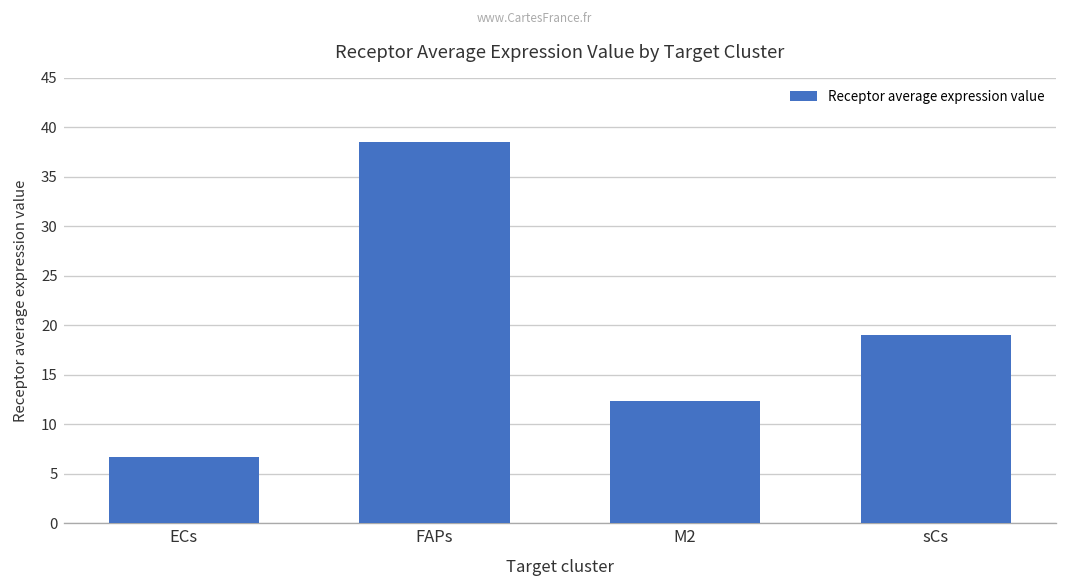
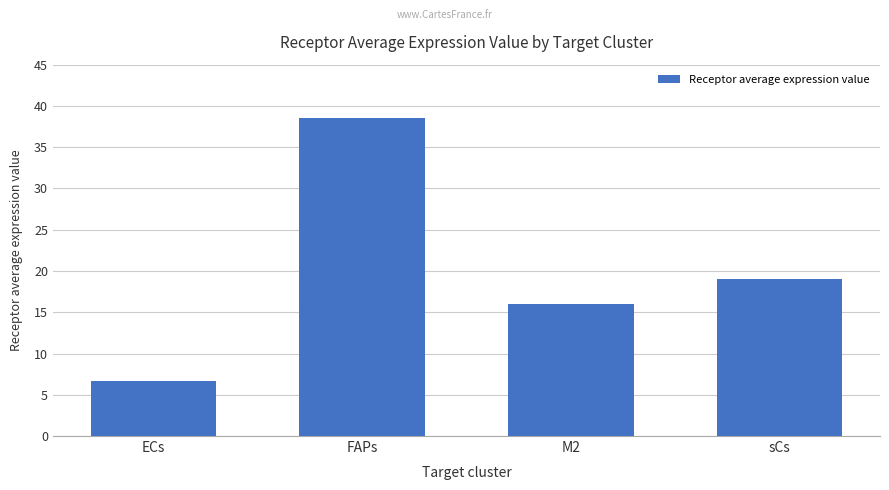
  {
    "ECs": 7,
    "FAPs": 39,
-   "M2": 12,
+   "M2": 16,
    "sCs": 19
  }
